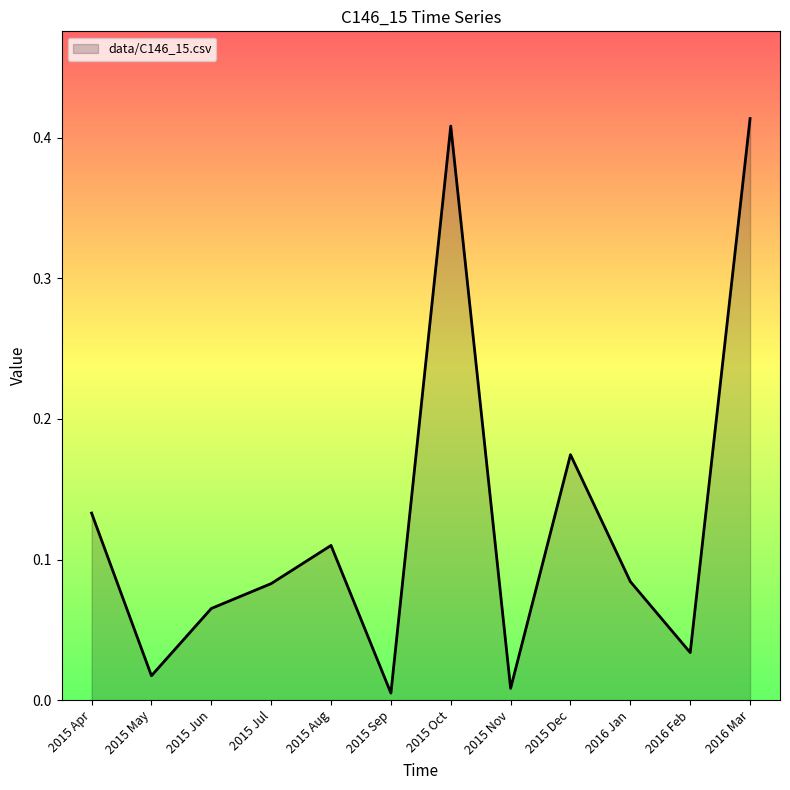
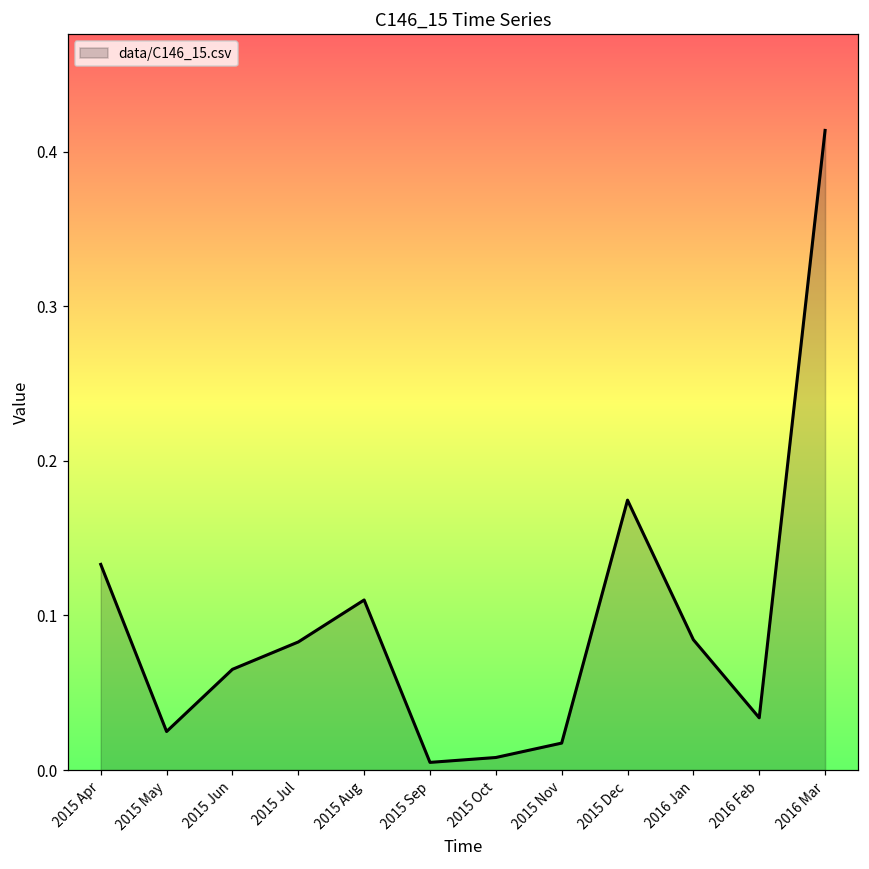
  {
    "2015 Apr": 0.133,
-   "2015 May": 0.017,
+   "2015 May": 0.025,
    "2015 Jun": 0.065,
    "2015 Jul": 0.083,
    "2015 Aug": 0.110,
    "2015 Sep": 0.005,
-   "2015 Oct": 0.408,
-   "2015 Nov": 0.008,
+   "2015 Oct": 0.008,
+   "2015 Nov": 0.017,
    "2015 Dec": 0.175,
    "2016 Jan": 0.084,
    "2016 Feb": 0.034,
    "2016 Mar": 0.414
  }
